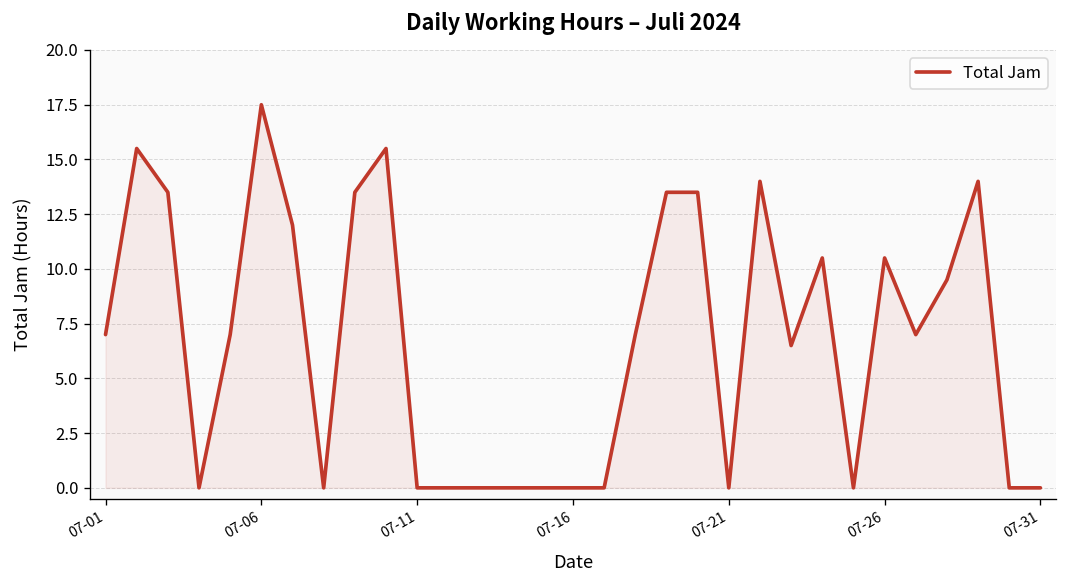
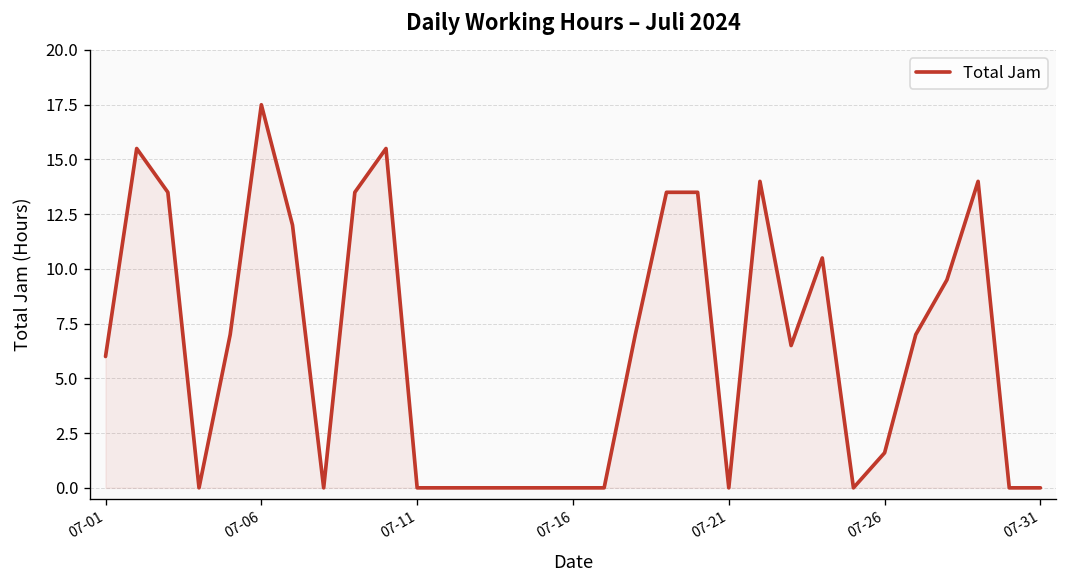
  {
-   "07-01": 7,
+   "07-01": 6,
    "07-06": 17.5,
    "07-11": 0.0,
    "07-16": 0.0,
    "07-21": 0.0,
-   "07-26": 10.5,
+   "07-26": 1.6,
    "07-31": 0.0
  }
